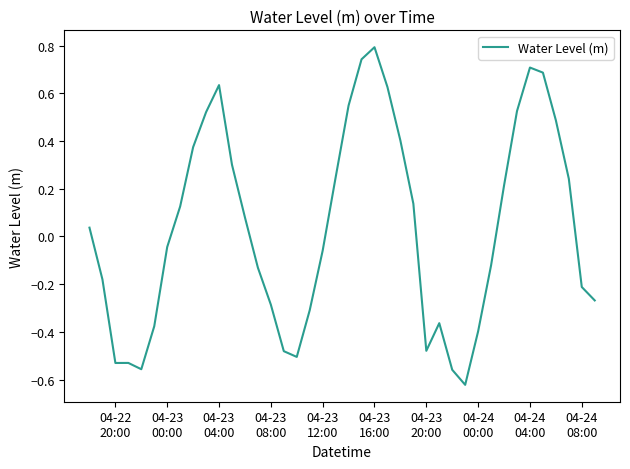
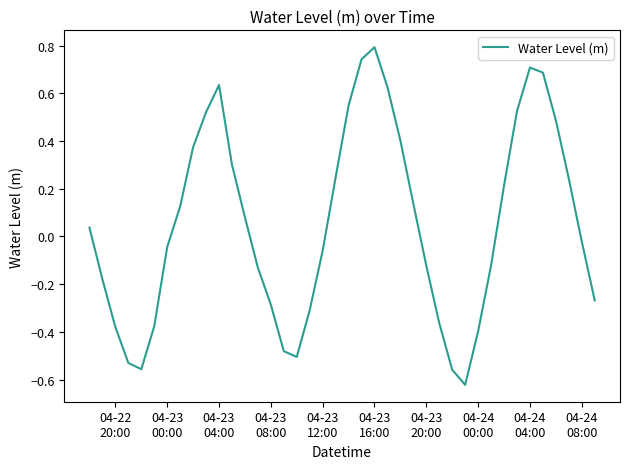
  {
-   "04-22 20:00": -0.53,
+   "04-22 20:00": -0.38,
    "04-23 00:00": -0.04,
    "04-23 04:00": 0.63,
    "04-23 08:00": -0.29,
    "04-23 12:00": -0.06,
    "04-23 16:00": 0.79,
-   "04-23 20:00": -0.48,
+   "04-23 20:00": -0.12,
    "04-24 00:00": -0.40,
    "04-24 04:00": 0.71,
-   "04-24 08:00": -0.21
+   "04-24 08:00": -0.02
  }
